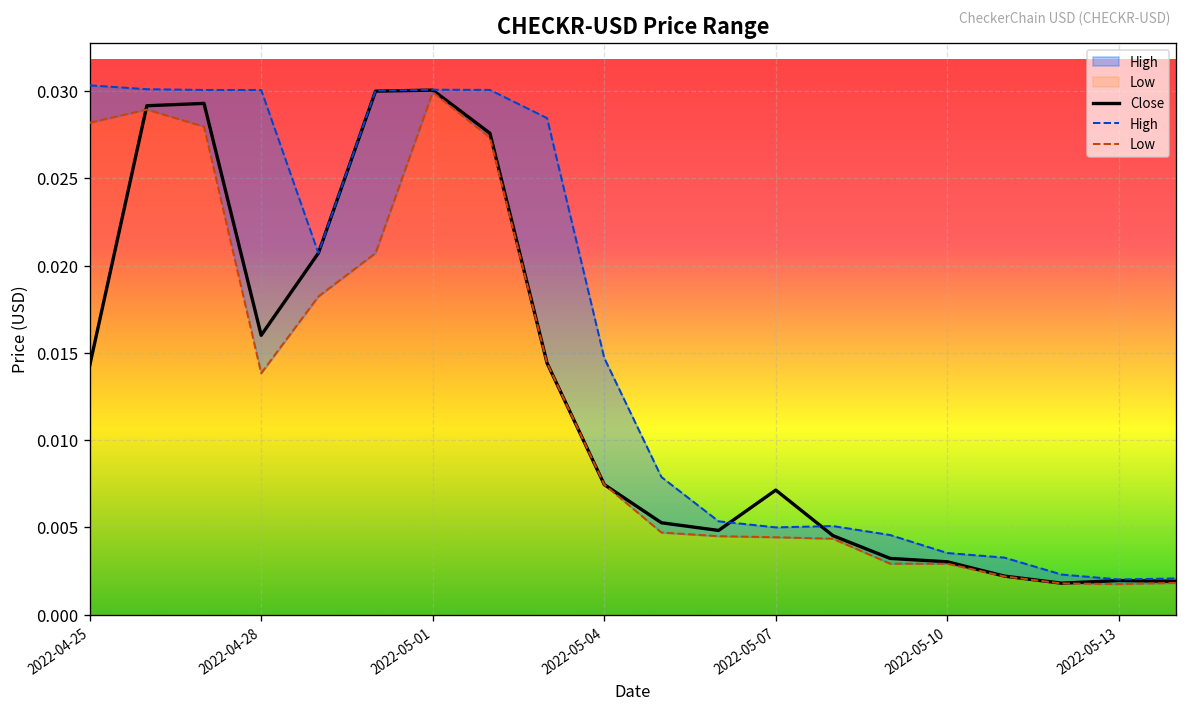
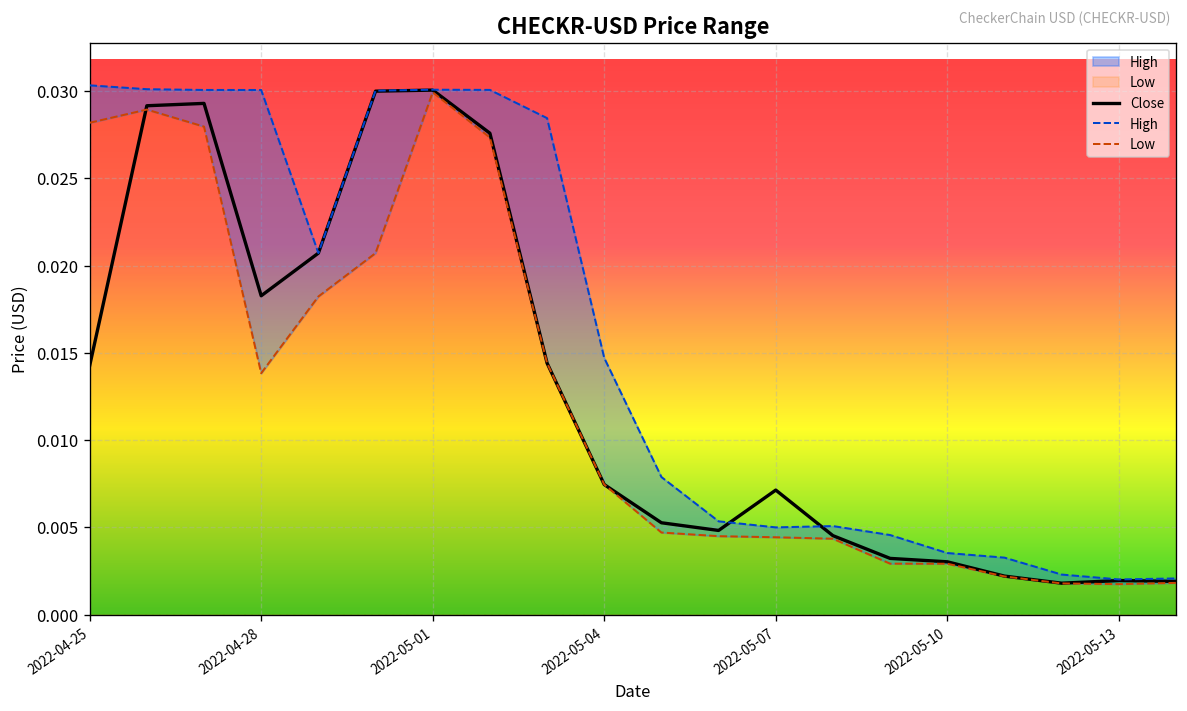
  {
    "Close": {
      "2022-04-25": 0.0143,
-     "2022-04-28": 0.0160,
+     "2022-04-28": 0.0183,
      "2022-05-07": 0.0071
    }
  }
